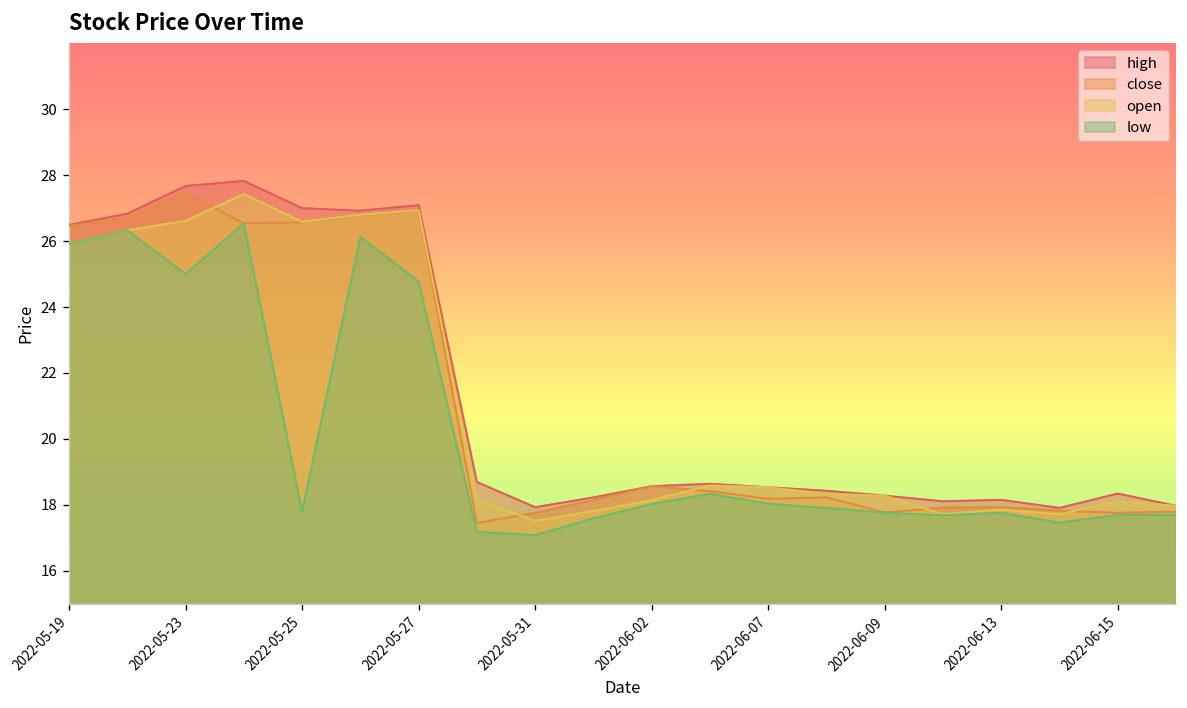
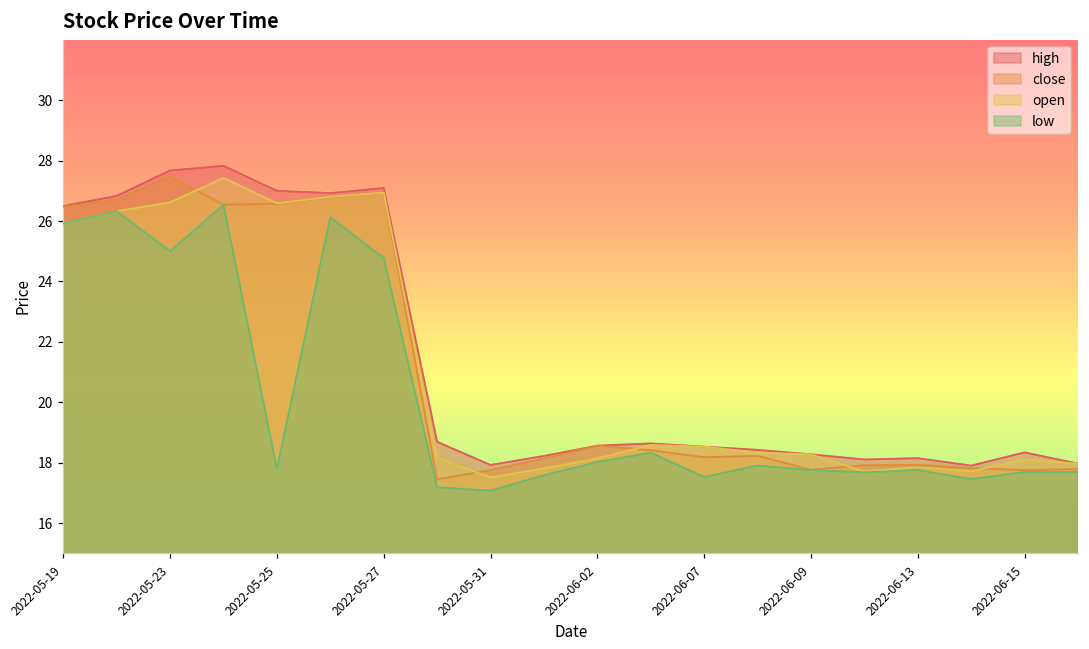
  {
    "low": {
      "2022-05-23": 25.0,
      "2022-05-25": 17.8,
      "2022-05-27": 24.8,
      "2022-05-31": 17.1,
      "2022-06-02": 18.0,
-     "2022-06-07": 18.0,
+     "2022-06-07": 17.5,
      "2022-06-13": 17.8
    }
  }
